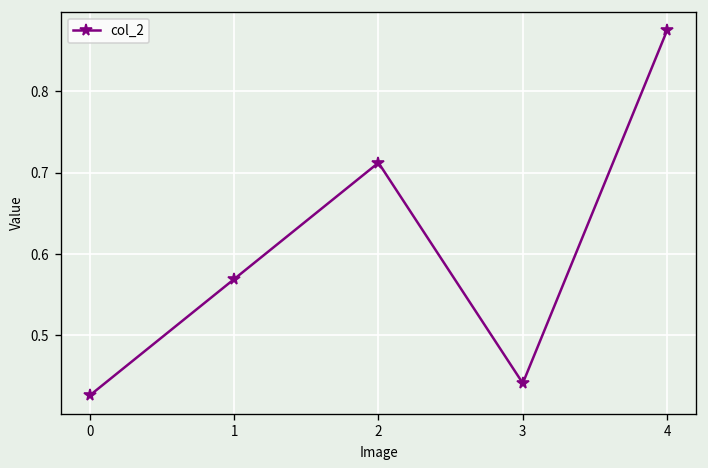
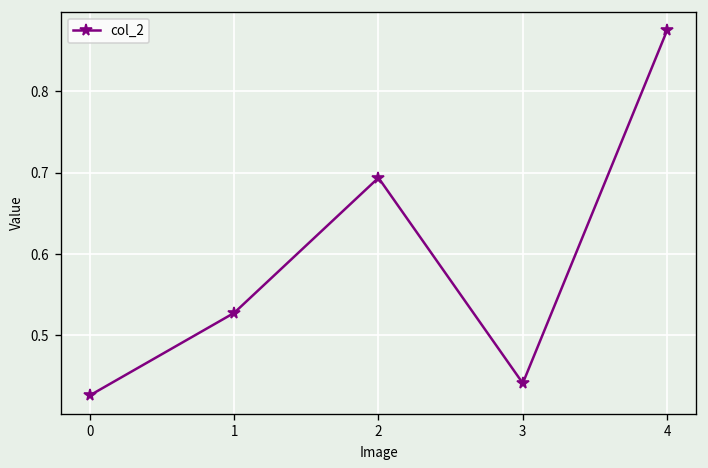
  {
    "0": 0.43,
-   "1": 0.57,
-   "2": 0.71,
+   "1": 0.53,
+   "2": 0.69,
    "3": 0.44,
    "4": 0.87
  }
